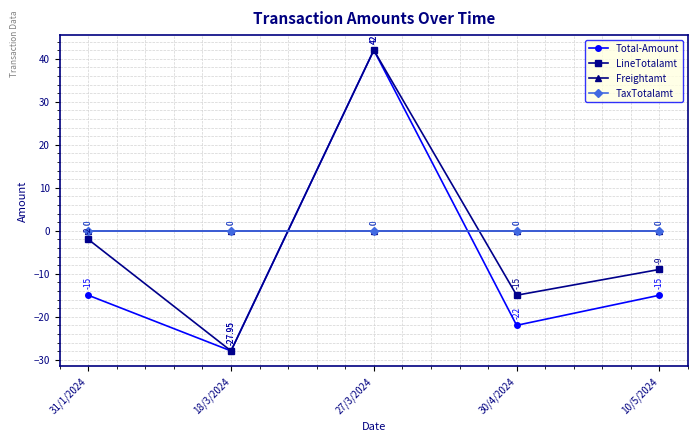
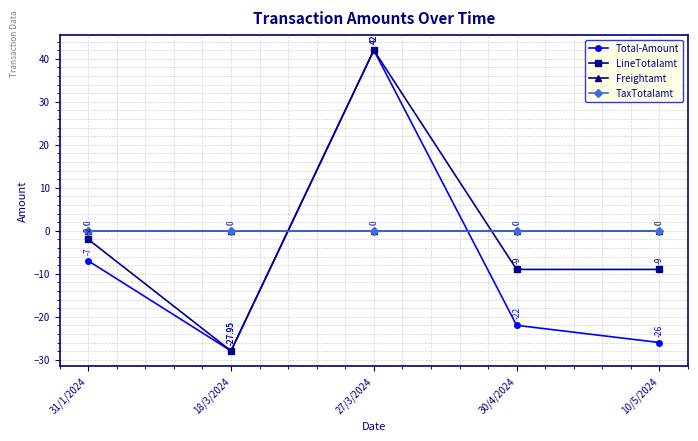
  {
    "Total-Amount": {
-     "31/1/2024": -15,
+     "31/1/2024": -7,
      "30/4/2024": -22,
-     "10/5/2024": -15
+     "10/5/2024": -26
    },
    "LineTotalamt": {
-     "30/4/2024": -15,
+     "30/4/2024": -9,
      "10/5/2024": -9
    }
  }
